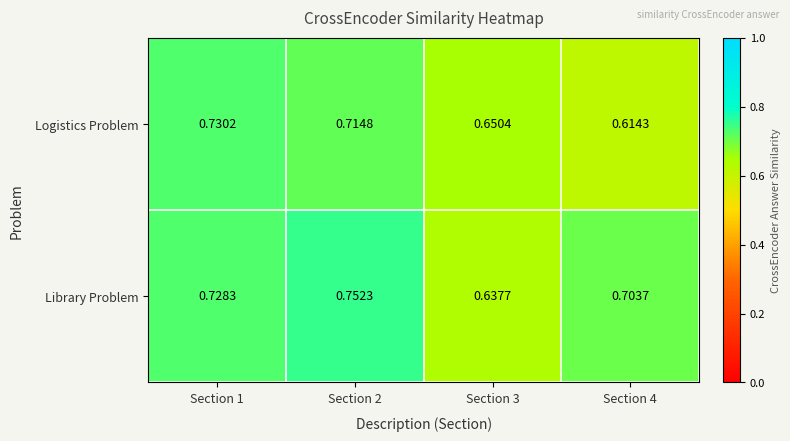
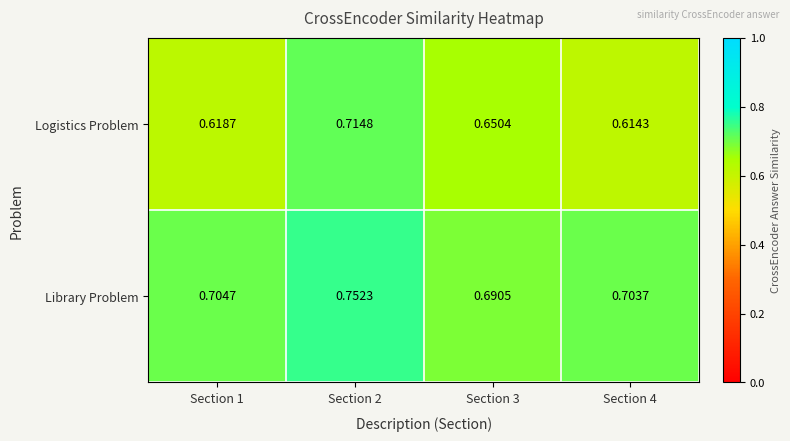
  {
    "Logistics Problem": {
-     "Section 1": 0.7302,
+     "Section 1": 0.6187,
      "Section 2": 0.7148,
      "Section 3": 0.6504,
      "Section 4": 0.6143
    },
    "Library Problem": {
-     "Section 1": 0.7283,
+     "Section 1": 0.7047,
      "Section 2": 0.7523,
-     "Section 3": 0.6377,
+     "Section 3": 0.6905,
      "Section 4": 0.7037
    }
  }
